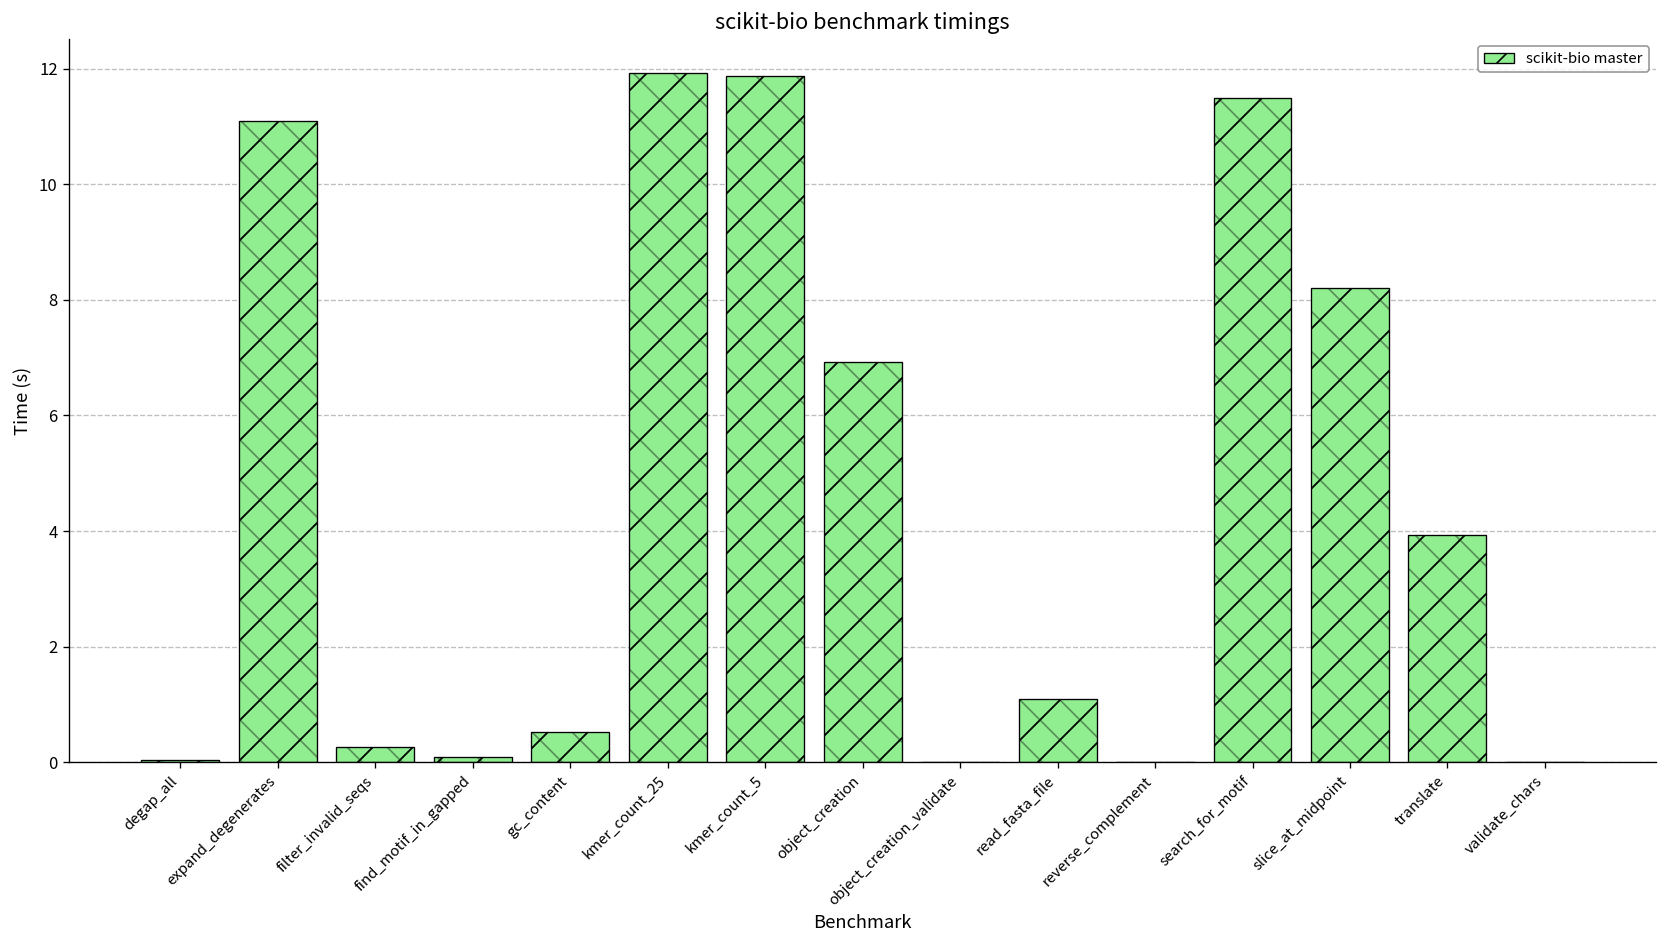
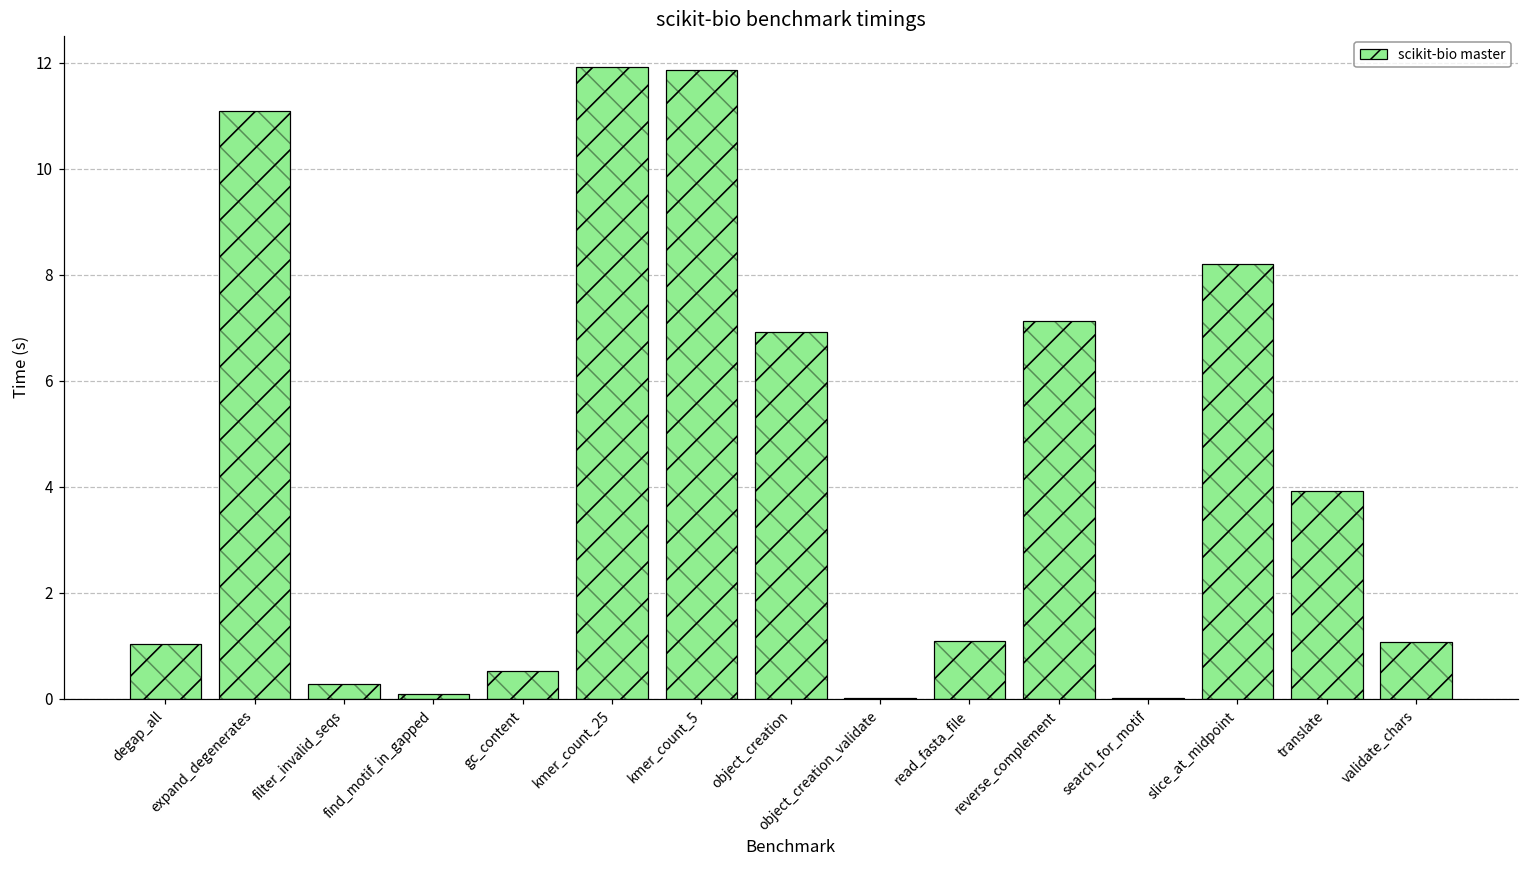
  {
-   "degap_all": 0.0,
+   "degap_all": 1.0,
    "expand_degenerates": 11.1,
    "filter_invalid_seqs": 0.3,
    "find_motif_in_gapped": 0.1,
    "gc_content": 0.5,
    "kmer_count_25": 11.9,
    "kmer_count_5": 11.9,
    "object_creation": 6.9,
    "read_fasta_file": 1.1,
-   "reverse_complement": 0.0,
-   "search_for_motif": 11.5,
+   "reverse_complement": 7.1,
+   "search_for_motif": 0.0,
    "slice_at_midpoint": 8.2,
    "translate": 3.9,
-   "validate_chars": 0.0
+   "validate_chars": 1.1
  }
